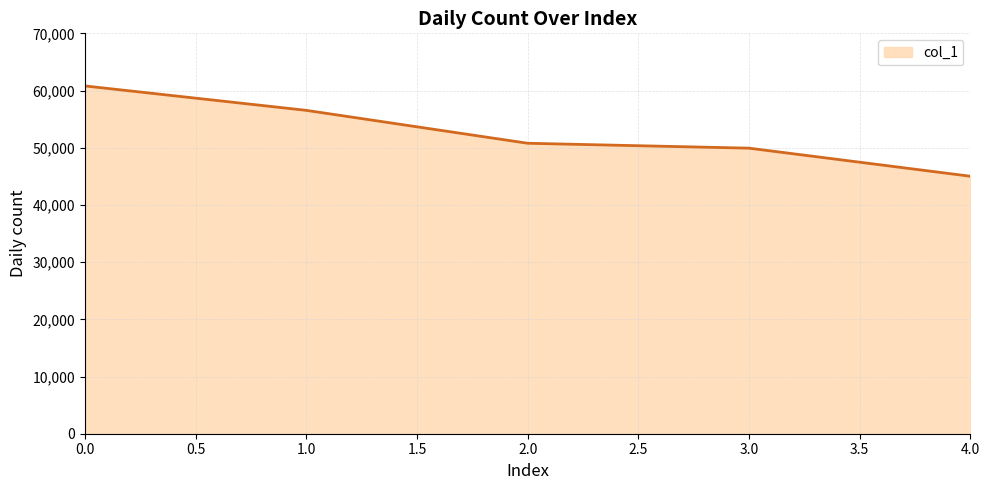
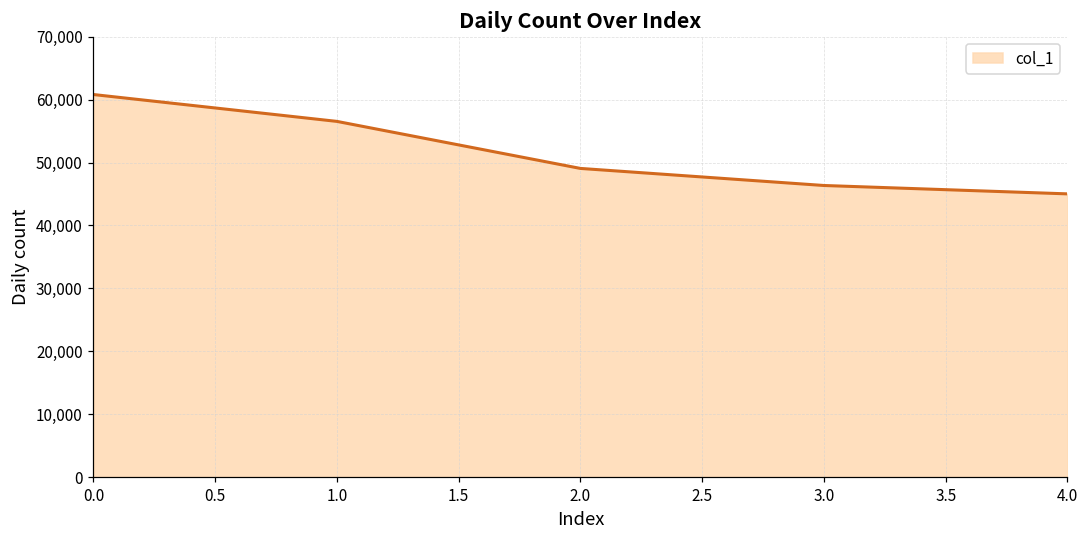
  {
    "0.0": "61,000",
    "1.0": "57,000",
-   "2.0": "51,000",
-   "3.0": "50,000",
+   "2.0": "49,000",
+   "3.0": "46,000",
    "4.0": "45,000"
  }
